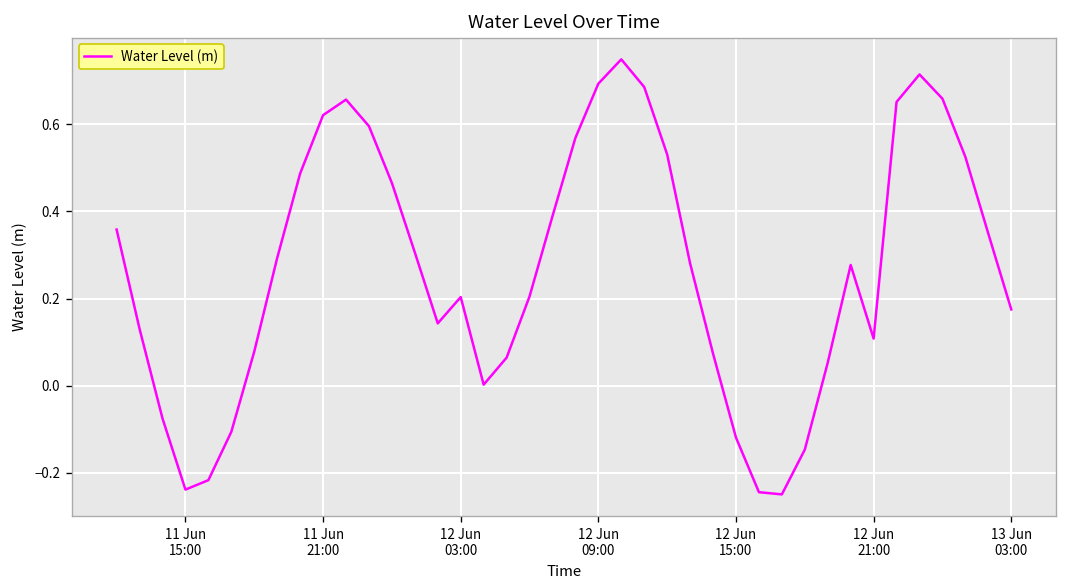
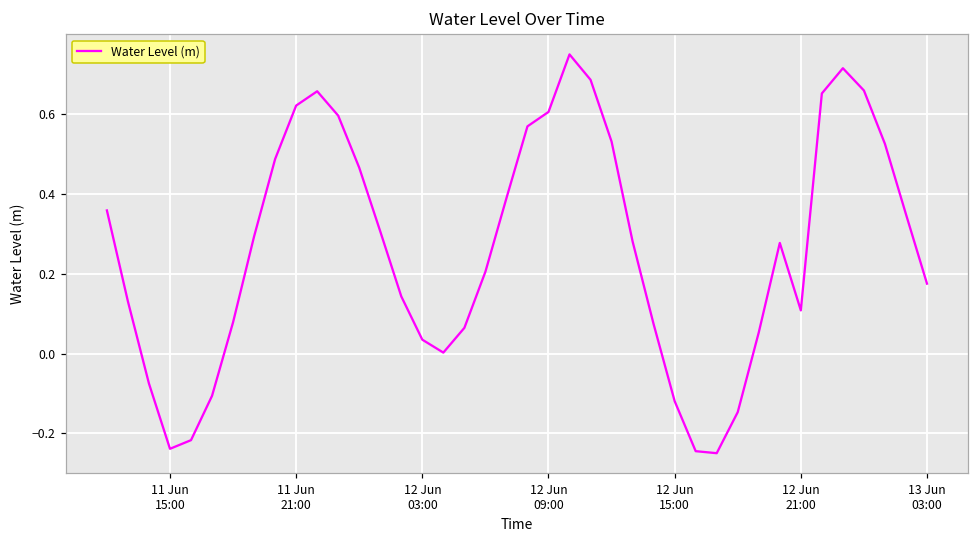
  {
    "11 Jun 15:00": -0.24,
    "11 Jun 21:00": 0.62,
-   "12 Jun 03:00": 0.20,
-   "12 Jun 09:00": 0.69,
+   "12 Jun 03:00": 0.03,
+   "12 Jun 09:00": 0.61,
    "12 Jun 15:00": -0.12,
    "12 Jun 21:00": 0.11,
    "13 Jun 03:00": 0.18
  }
